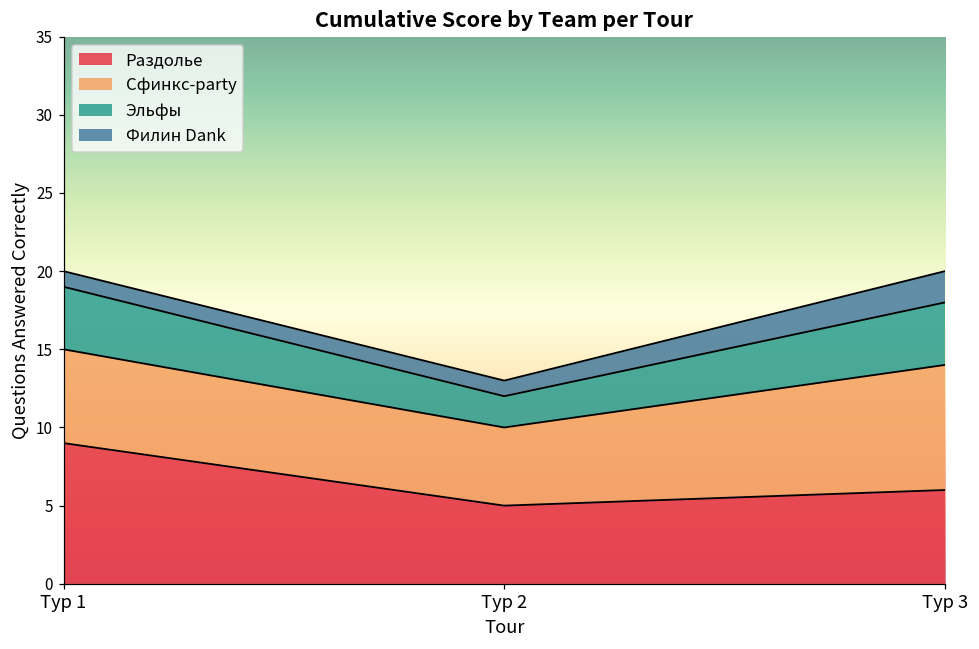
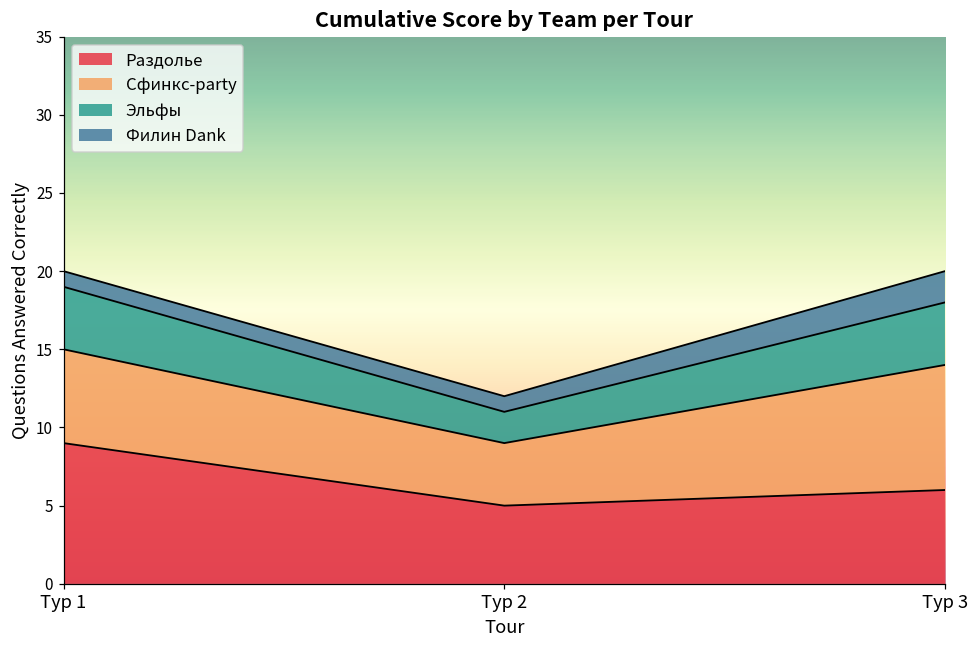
  {
    "Раздолье": {
      "Тур 1": 9,
      "Тур 2": 5,
      "Тур 3": 6
    },
    "Сфинкс-party": {
      "Тур 1": 6,
-     "Тур 2": 5,
+     "Тур 2": 4,
      "Тур 3": 8
    }
  }
